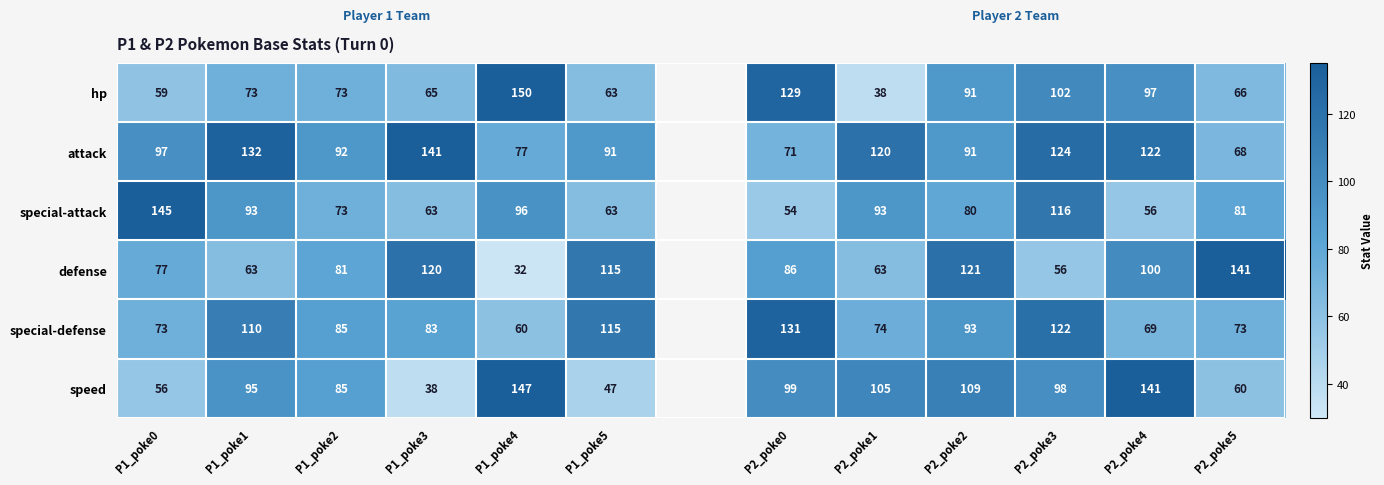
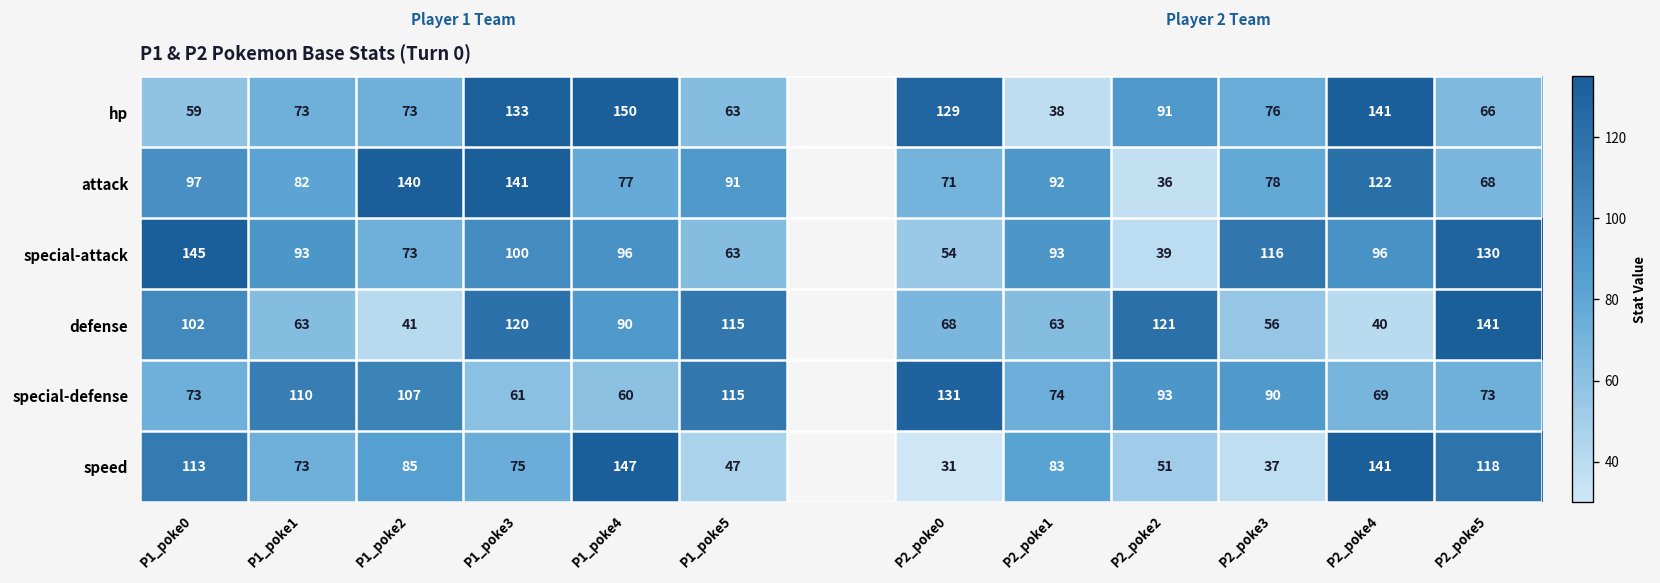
  {
    "hp": {
      "P1_poke0": 59,
      "P1_poke1": 73,
      "P1_poke2": 73,
-     "P1_poke3": 65,
+     "P1_poke3": 133,
      "P1_poke4": 150,
      "P1_poke5": 63,
      "P2_poke0": 129,
      "P2_poke1": 38,
      "P2_poke2": 91,
-     "P2_poke3": 102,
-     "P2_poke4": 97,
+     "P2_poke3": 76,
+     "P2_poke4": 141,
      "P2_poke5": 66
    },
    "attack": {
      "P1_poke0": 97,
-     "P1_poke1": 132,
-     "P1_poke2": 92,
+     "P1_poke1": 82,
+     "P1_poke2": 140,
      "P1_poke3": 141,
      "P1_poke4": 77,
      "P1_poke5": 91,
      "P2_poke0": 71,
-     "P2_poke1": 120,
-     "P2_poke2": 91,
-     "P2_poke3": 124,
+     "P2_poke1": 92,
+     "P2_poke2": 36,
+     "P2_poke3": 78,
      "P2_poke4": 122,
      "P2_poke5": 68
    },
    "special-attack": {
      "P1_poke0": 145,
      "P1_poke1": 93,
      "P1_poke2": 73,
-     "P1_poke3": 63,
+     "P1_poke3": 100,
      "P1_poke4": 96,
      "P1_poke5": 63,
      "P2_poke0": 54,
      "P2_poke1": 93,
-     "P2_poke2": 80,
+     "P2_poke2": 39,
      "P2_poke3": 116,
-     "P2_poke4": 56,
-     "P2_poke5": 81
+     "P2_poke4": 96,
+     "P2_poke5": 130
    },
    "defense": {
-     "P1_poke0": 77,
+     "P1_poke0": 102,
      "P1_poke1": 63,
-     "P1_poke2": 81,
+     "P1_poke2": 41,
      "P1_poke3": 120,
-     "P1_poke4": 32,
+     "P1_poke4": 90,
      "P1_poke5": 115,
-     "P2_poke0": 86,
+     "P2_poke0": 68,
      "P2_poke1": 63,
      "P2_poke2": 121,
      "P2_poke3": 56,
-     "P2_poke4": 100,
+     "P2_poke4": 40,
      "P2_poke5": 141
    },
    "special-defense": {
      "P1_poke0": 73,
      "P1_poke1": 110,
-     "P1_poke2": 85,
-     "P1_poke3": 83,
+     "P1_poke2": 107,
+     "P1_poke3": 61,
      "P1_poke4": 60,
      "P1_poke5": 115,
      "P2_poke0": 131,
      "P2_poke1": 74,
      "P2_poke2": 93,
-     "P2_poke3": 122,
+     "P2_poke3": 90,
      "P2_poke4": 69,
      "P2_poke5": 73
    },
    "speed": {
-     "P1_poke0": 56,
-     "P1_poke1": 95,
+     "P1_poke0": 113,
+     "P1_poke1": 73,
      "P1_poke2": 85,
-     "P1_poke3": 38,
+     "P1_poke3": 75,
      "P1_poke4": 147,
      "P1_poke5": 47,
-     "P2_poke0": 99,
-     "P2_poke1": 105,
-     "P2_poke2": 109,
-     "P2_poke3": 98,
+     "P2_poke0": 31,
+     "P2_poke1": 83,
+     "P2_poke2": 51,
+     "P2_poke3": 37,
      "P2_poke4": 141,
-     "P2_poke5": 60
+     "P2_poke5": 118
    }
  }
